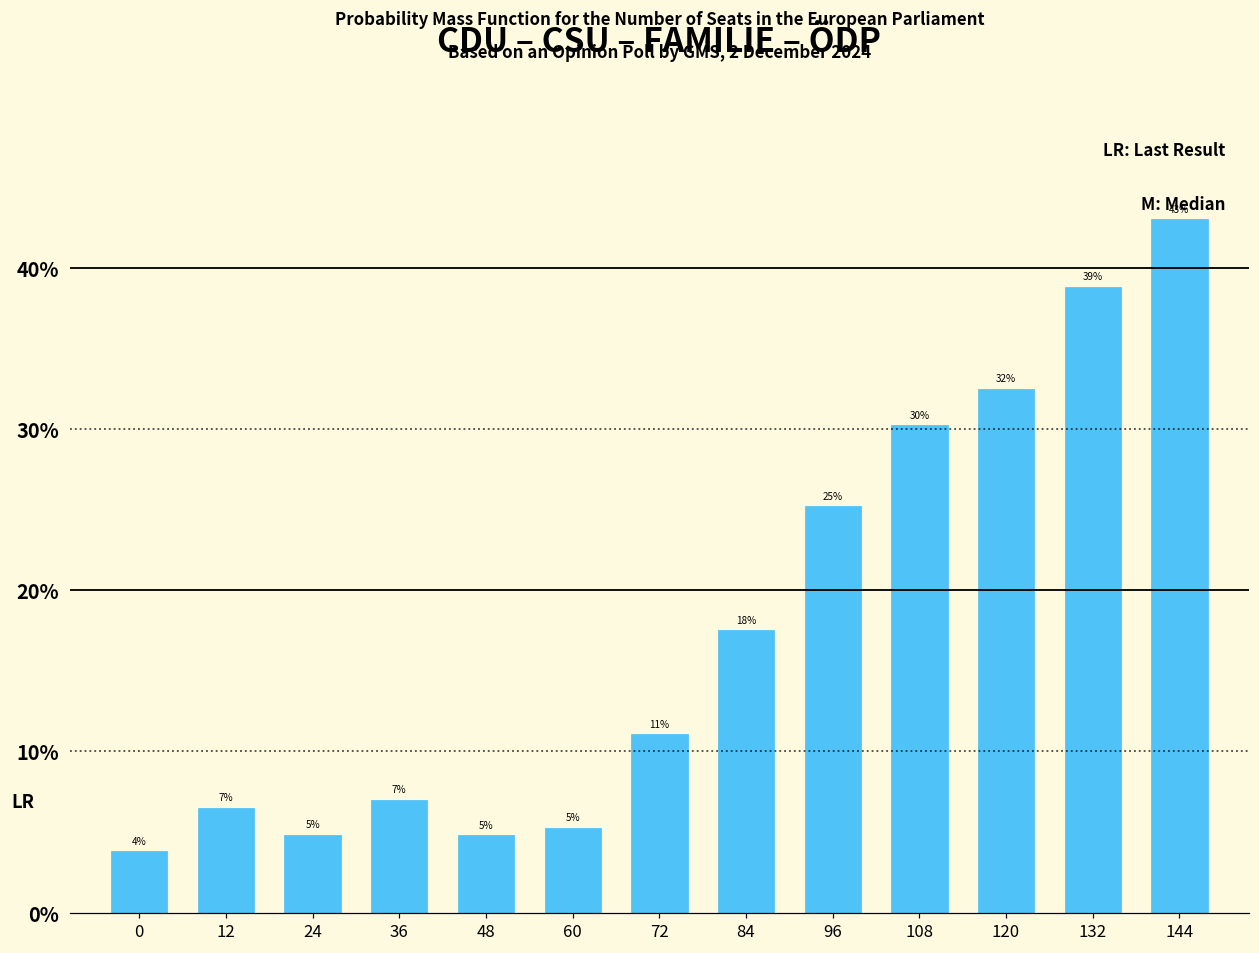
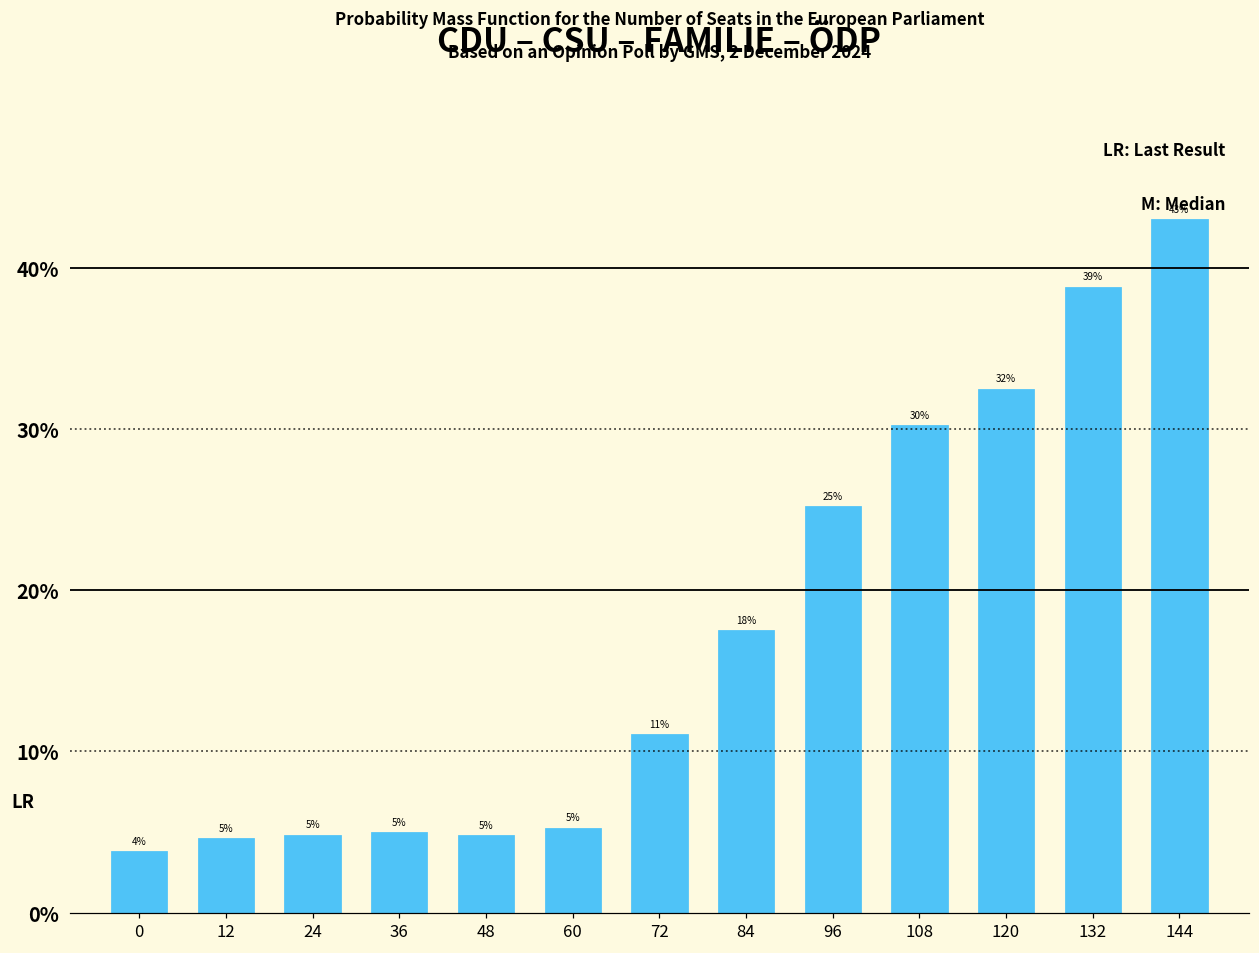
  {
    "0": "4%",
-   "12": "7%",
+   "12": "5%",
    "24": "5%",
-   "36": "7%",
+   "36": "5%",
    "48": "5%",
    "60": "5%",
    "72": "11%",
    "84": "18%",
    "96": "25%",
    "108": "30%",
    "120": "32%",
    "132": "39%"
  }
